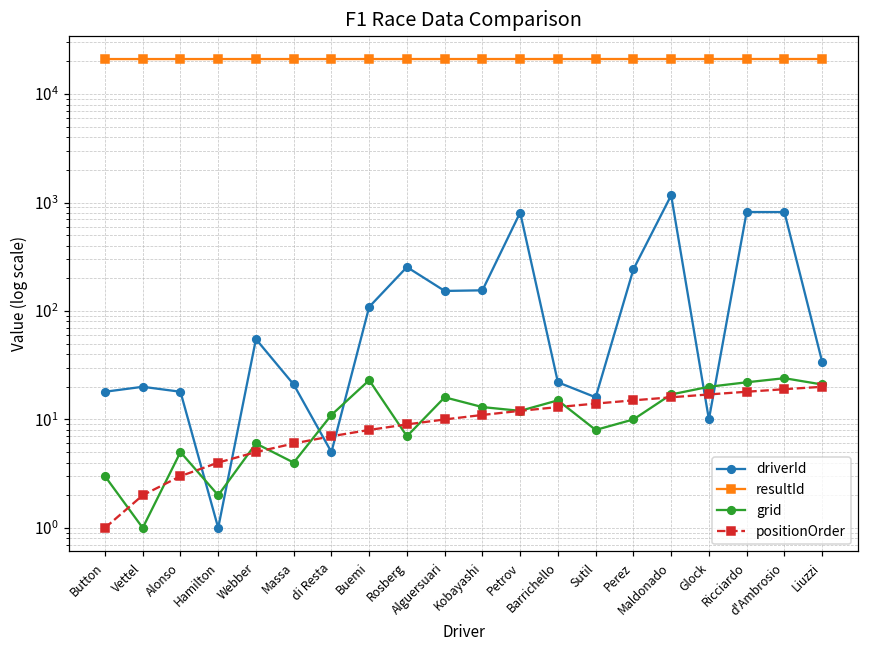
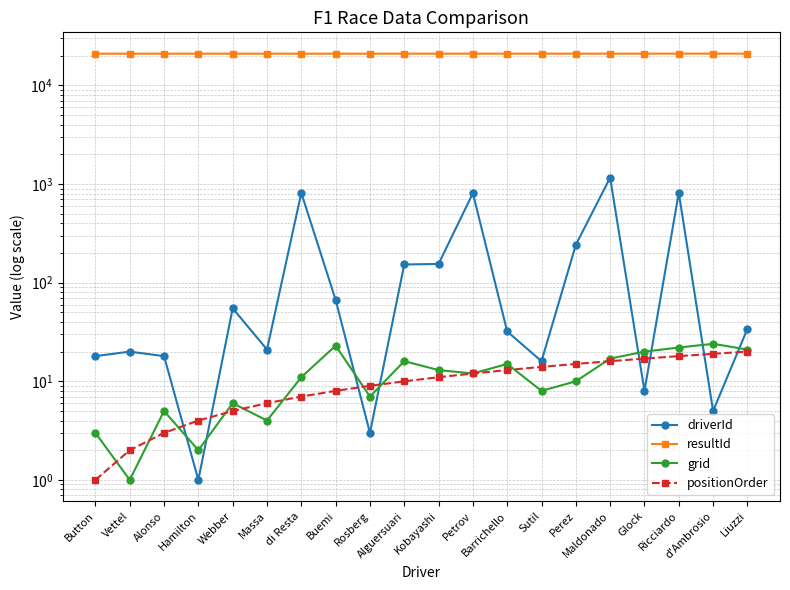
  {
    "driverId": {
      "Button": 18,
      "Vettel": 20,
      "Alonso": 18,
      "Hamilton": 1,
      "Webber": 60,
      "Massa": 21,
-     "di Resta": 5,
-     "Buemi": 110,
-     "Rosberg": 250,
+     "di Resta": 800,
+     "Buemi": 70,
+     "Rosberg": 3,
      "Alguersuari": 150,
      "Kobayashi": 160,
      "Petrov": 800,
-     "Barrichello": 22,
+     "Barrichello": 32,
      "Sutil": 16,
      "Perez": 240,
      "Maldonado": 1200,
-     "Glock": 10,
+     "Glock": 8,
      "Ricciardo": 800,
-     "d'Ambrosio": 800,
+     "d'Ambrosio": 5,
      "Liuzzi": 34
    },
    "resultId": {
      "Button": 21000,
      "Vettel": 21000,
      "Alonso": 21000,
      "Hamilton": 21000,
      "Webber": 21000,
      "Massa": 21000,
      "di Resta": 21000,
      "Buemi": 21000,
      "Rosberg": 21000,
      "Alguersuari": 21000,
      "Kobayashi": 21000,
      "Petrov": 21000,
      "Barrichello": 21000,
      "Sutil": 21000,
      "Perez": 21000,
      "Maldonado": 21000,
      "Glock": 21000,
      "Ricciardo": 21000,
      "d'Ambrosio": 21000,
      "Liuzzi": 21000
    },
    "grid": {
      "Button": 3,
      "Vettel": 1,
      "Alonso": 5,
      "Hamilton": 2,
      "Webber": 6,
      "Massa": 4,
      "di Resta": 11,
      "Buemi": 23,
      "Rosberg": 7,
      "Alguersuari": 16,
      "Kobayashi": 13,
      "Barrichello": 15,
      "Sutil": 8,
      "Perez": 10,
      "Maldonado": 17,
      "Glock": 20,
      "Ricciardo": 22,
      "d'Ambrosio": 24
    },
    "positionOrder": {
      "Button": 1,
      "Vettel": 2,
      "Alonso": 3,
      "Hamilton": 4,
      "Webber": 5,
      "Massa": 6,
      "di Resta": 7,
      "Buemi": 8,
      "Rosberg": 9,
      "Alguersuari": 10,
      "Kobayashi": 11,
      "Barrichello": 13,
      "Sutil": 14,
      "Perez": 15,
      "Maldonado": 16,
      "Glock": 17,
      "Ricciardo": 18,
      "d'Ambrosio": 19
    }
  }
